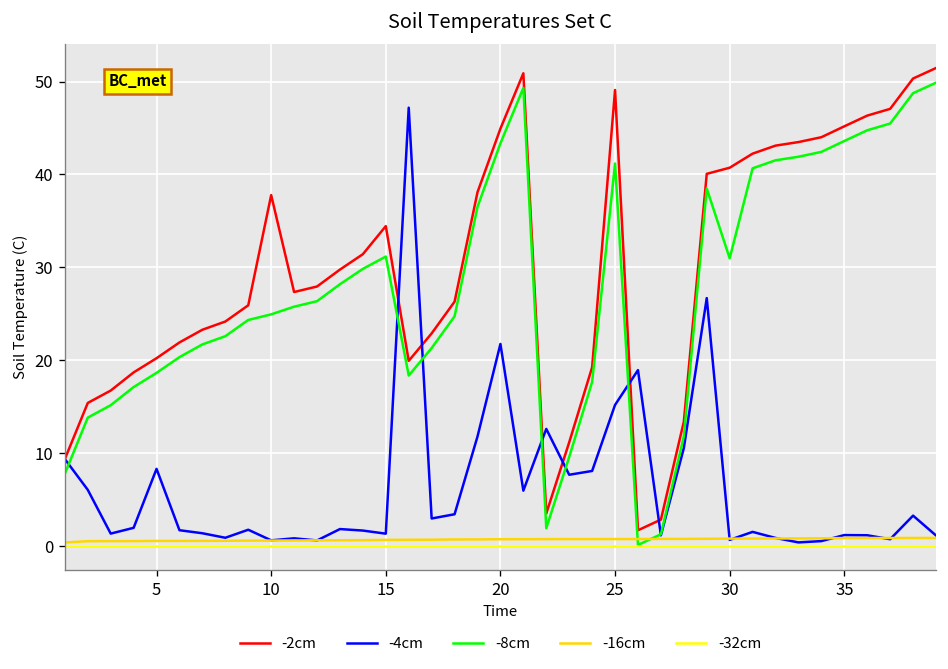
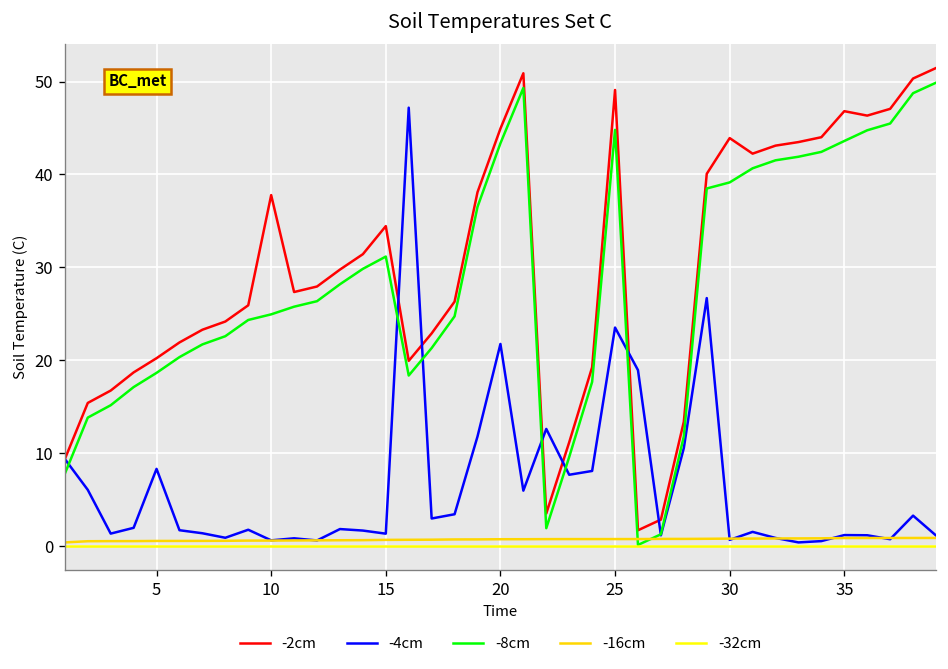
  {
    "-2cm": {
      "5": 20,
      "10": 38,
      "15": 34,
      "20": 45,
      "25": 49,
-     "30": 41,
-     "35": 45
+     "30": 44,
+     "35": 47
    },
    "-4cm": {
      "5": 8,
      "15": 1,
      "20": 22,
-     "25": 15
+     "25": 24
    },
    "-8cm": {
      "5": 19,
      "10": 25,
      "15": 31,
      "20": 43,
-     "25": 41,
-     "30": 31,
+     "25": 45,
+     "30": 39,
      "35": 44
    }
  }
